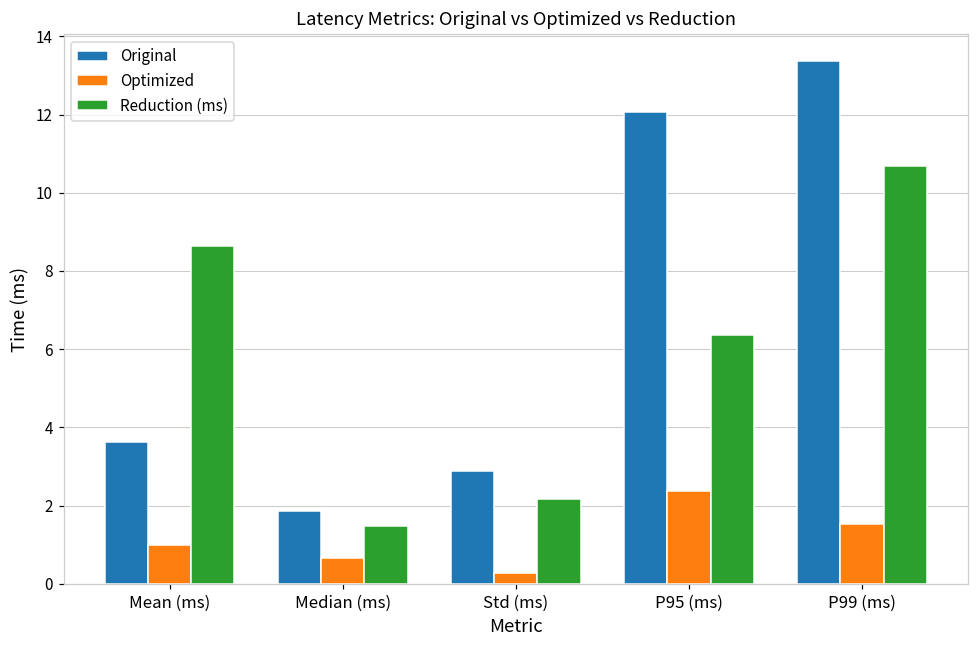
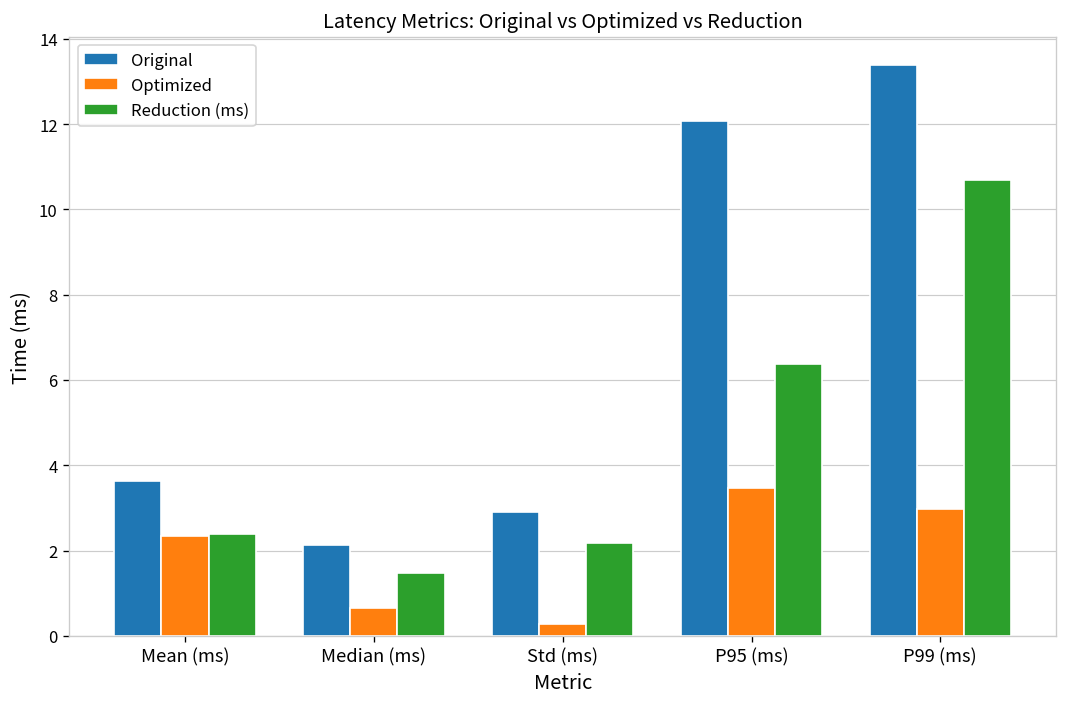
  {
    "Original": {
      "Mean (ms)": 3.6,
-     "Median (ms)": 1.9,
+     "Median (ms)": 2.1,
      "Std (ms)": 2.9,
      "P95 (ms)": 12.1,
      "P99 (ms)": 13.4
    },
    "Optimized": {
-     "Mean (ms)": 1.0,
+     "Mean (ms)": 2.3,
      "Median (ms)": 0.6,
      "Std (ms)": 0.3,
-     "P95 (ms)": 2.4,
-     "P99 (ms)": 1.5
+     "P95 (ms)": 3.5,
+     "P99 (ms)": 3.0
    },
    "Reduction (ms)": {
-     "Mean (ms)": 8.6,
+     "Mean (ms)": 2.4,
      "Median (ms)": 1.5,
      "Std (ms)": 2.2,
      "P95 (ms)": 6.4,
      "P99 (ms)": 10.7
    }
  }
